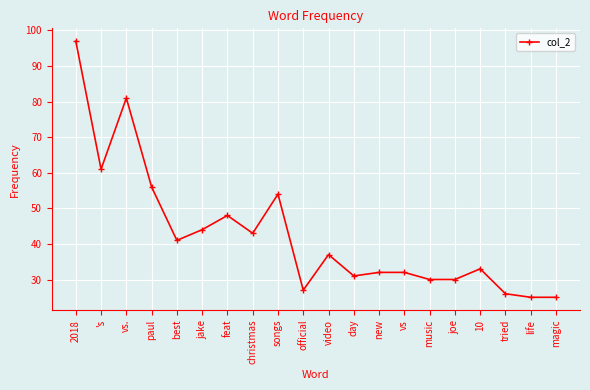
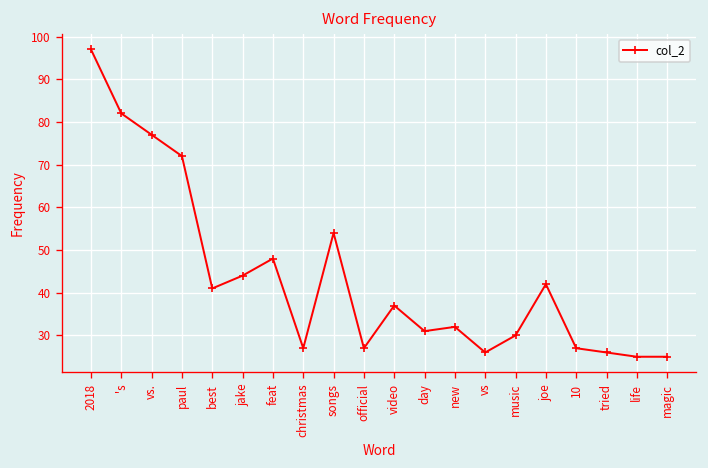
  {
    "2018": 97,
-   "'s": 61,
-   "vs.": 81,
-   "paul": 56,
+   "'s": 82,
+   "vs.": 77,
+   "paul": 72,
    "best": 41,
    "jake": 44,
    "feat": 48,
-   "christmas": 43,
+   "christmas": 27,
    "songs": 54,
    "official": 27,
    "video": 37,
    "day": 31,
    "new": 32,
-   "vs": 32,
+   "vs": 26,
    "music": 30,
-   "joe": 30,
-   "10": 33,
+   "joe": 42,
+   "10": 27,
    "tried": 26,
    "life": 25,
    "magic": 25
  }
